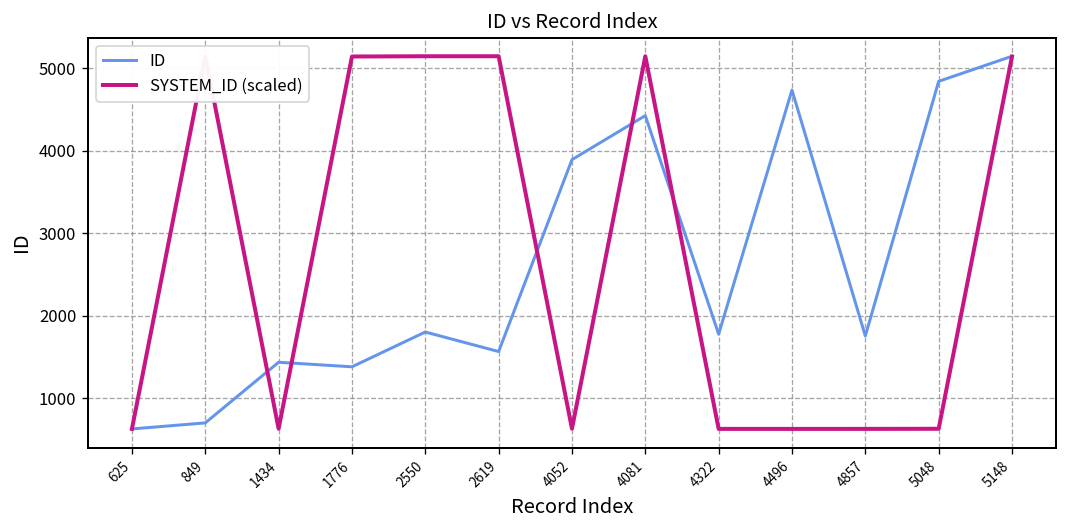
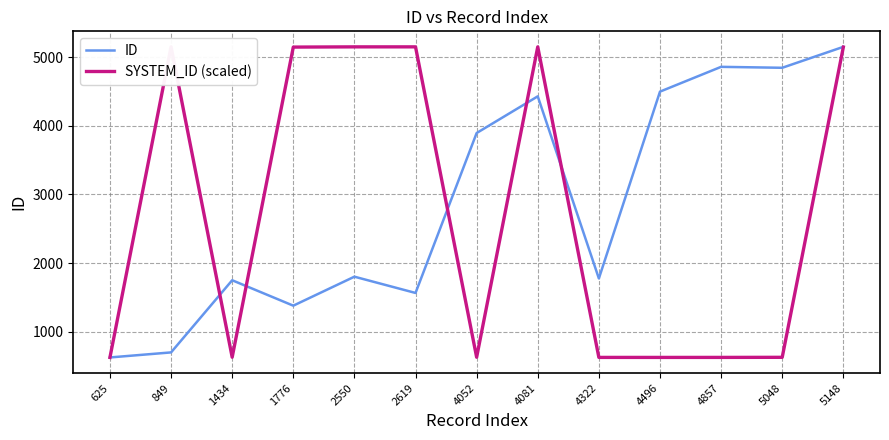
  {
    "ID": {
      "849": 700,
-     "1434": 1400,
+     "1434": 1700,
      "1776": 1400,
      "2550": 1800,
      "2619": 1600,
      "4052": 3900,
      "4081": 4400,
      "4322": 1800,
-     "4496": 4700,
-     "4857": 1800,
+     "4496": 4500,
+     "4857": 4900,
      "5048": 4800
    },
    "SYSTEM_ID (scaled)": {
      "1434": 600,
      "1776": 5100,
      "2550": 5100,
      "2619": 5100,
      "4052": 600,
      "4081": 5100,
      "4322": 600,
      "4496": 600,
      "4857": 600,
      "5048": 600
    }
  }
